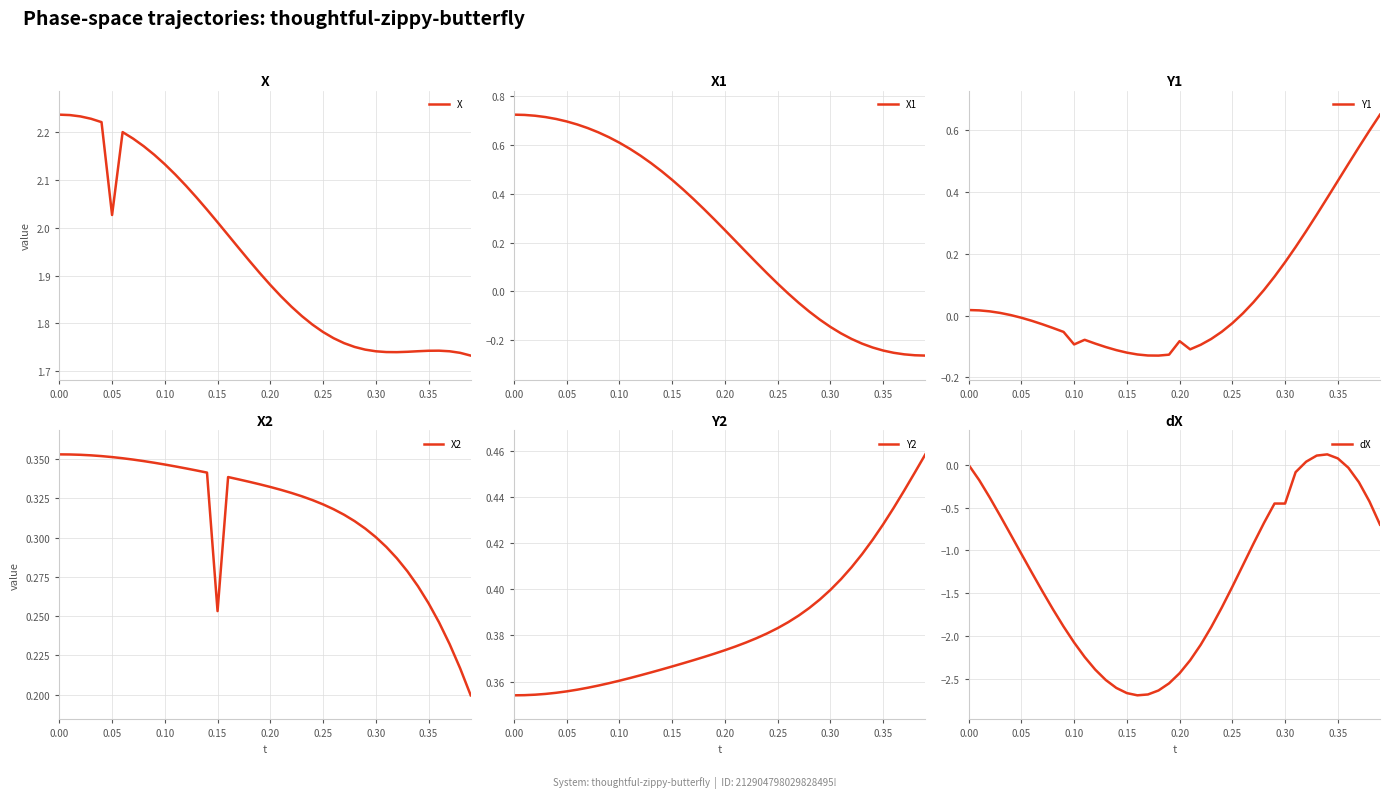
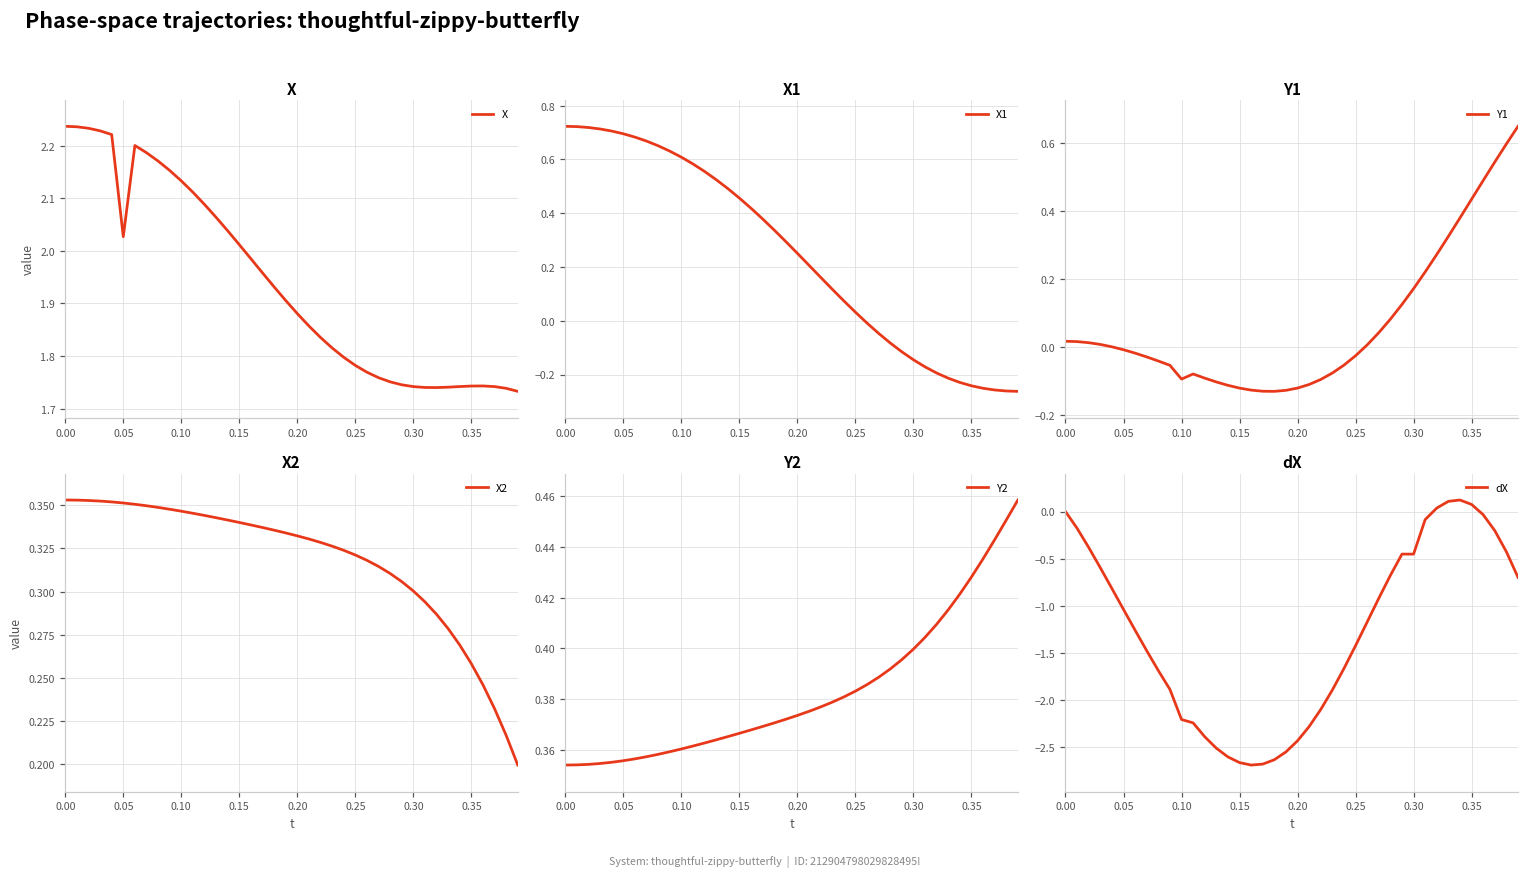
  {
    "X": {
      "0.00": 2.24,
      "0.05": 2.03,
      "0.10": 2.13,
      "0.15": 2.01,
      "0.20": 1.88,
      "0.25": 1.78,
      "0.30": 1.74,
      "0.35": 1.74
    },
    "X1": {
      "0.00": 0.72,
      "0.05": 0.70,
      "0.10": 0.61,
      "0.15": 0.46,
      "0.20": 0.25,
      "0.25": 0.03,
      "0.30": -0.15,
      "0.35": -0.24
    },
    "Y1": {
      "0.00": 0.02,
      "0.05": -0.01,
      "0.10": -0.09,
      "0.15": -0.12,
-     "0.20": -0.08,
+     "0.20": -0.12,
      "0.25": -0.02,
      "0.30": 0.17,
      "0.35": 0.44
    },
    "X2": {
      "0.00": 0.353,
      "0.05": 0.351,
      "0.10": 0.347,
-     "0.15": 0.253,
+     "0.15": 0.340,
      "0.20": 0.332,
      "0.25": 0.321,
      "0.30": 0.300,
      "0.35": 0.258
    },
    "Y2": {
      "0.00": 0.354,
      "0.05": 0.356,
      "0.10": 0.360,
      "0.15": 0.367,
      "0.20": 0.374,
      "0.25": 0.383,
      "0.30": 0.400,
      "0.35": 0.428
    },
    "dX": {
      "0.00": 0.0,
      "0.05": -1.0,
-     "0.10": -2.1,
+     "0.10": -2.2,
      "0.15": -2.7,
      "0.20": -2.4,
      "0.25": -1.4,
      "0.30": -0.5,
      "0.35": 0.1
    }
  }
